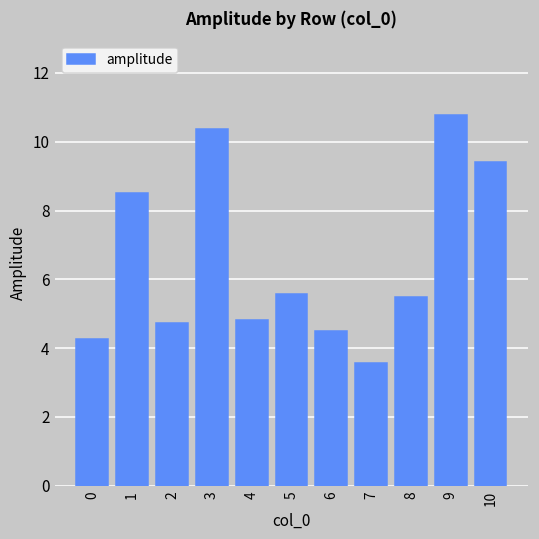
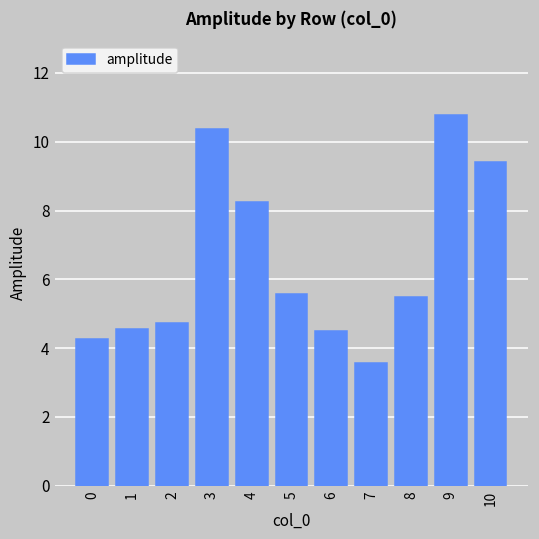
  {
    "0": 4.3,
-   "1": 8.5,
+   "1": 4.5,
    "2": 4.7,
    "3": 10.4,
-   "4": 4.8,
+   "4": 8.2,
    "5": 5.6,
    "6": 4.5,
    "7": 3.6,
    "8": 5.5,
    "9": 10.8,
    "10": 9.4
  }
